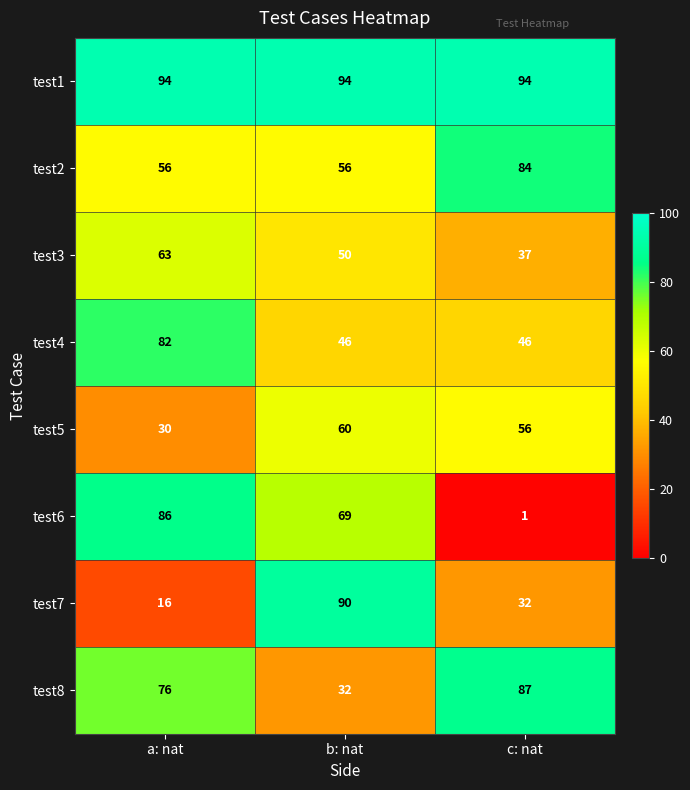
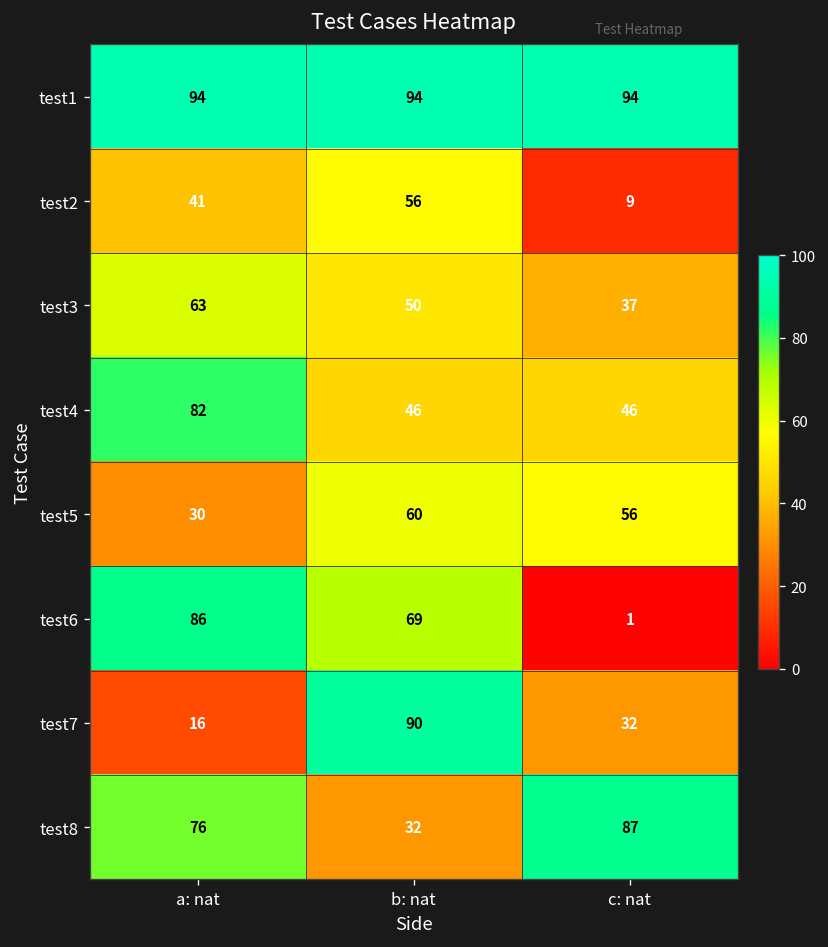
  {
    "test1": {
      "a: nat": 94,
      "b: nat": 94,
      "c: nat": 94
    },
    "test2": {
-     "a: nat": 56,
+     "a: nat": 41,
      "b: nat": 56,
-     "c: nat": 84
+     "c: nat": 9
    },
    "test3": {
      "a: nat": 63,
      "b: nat": 50,
      "c: nat": 37
    },
    "test4": {
      "a: nat": 82,
      "b: nat": 46,
      "c: nat": 46
    },
    "test5": {
      "a: nat": 30,
      "b: nat": 60,
      "c: nat": 56
    },
    "test6": {
      "a: nat": 86,
      "b: nat": 69,
      "c: nat": 1
    },
    "test7": {
      "a: nat": 16,
      "b: nat": 90,
      "c: nat": 32
    },
    "test8": {
      "a: nat": 76,
      "b: nat": 32,
      "c: nat": 87
    }
  }
